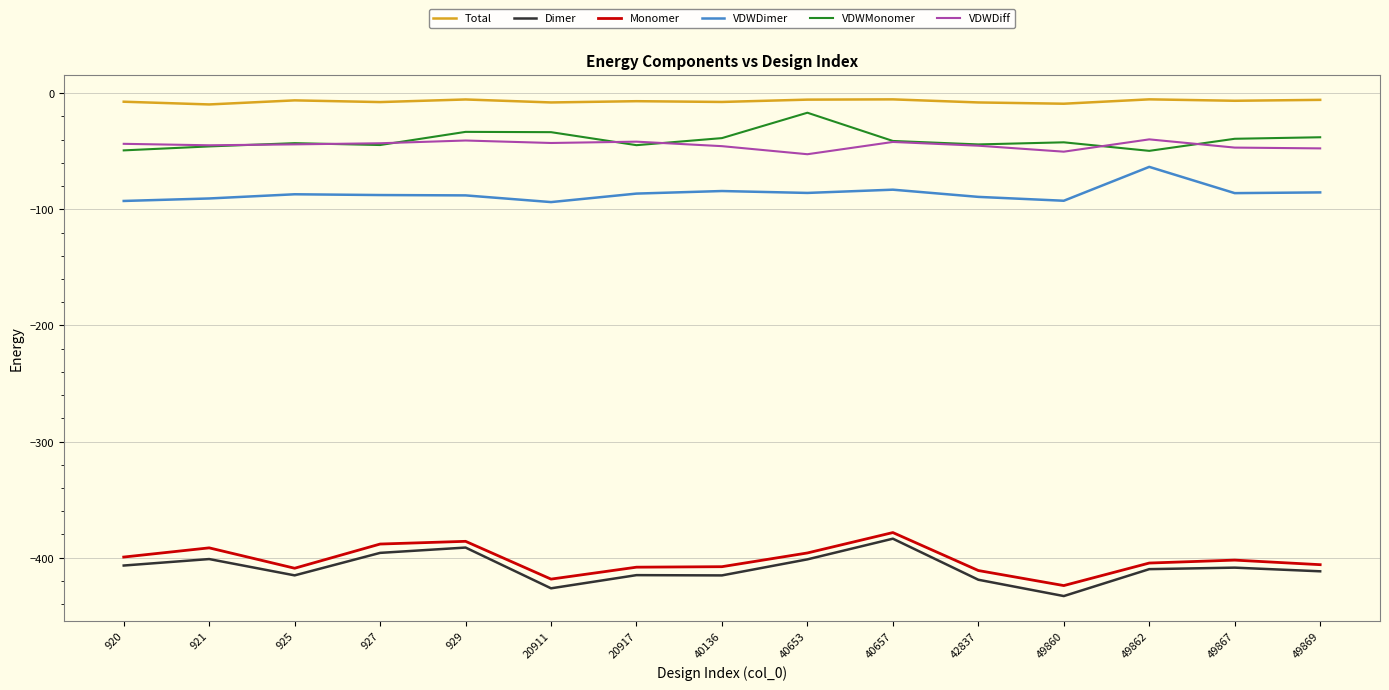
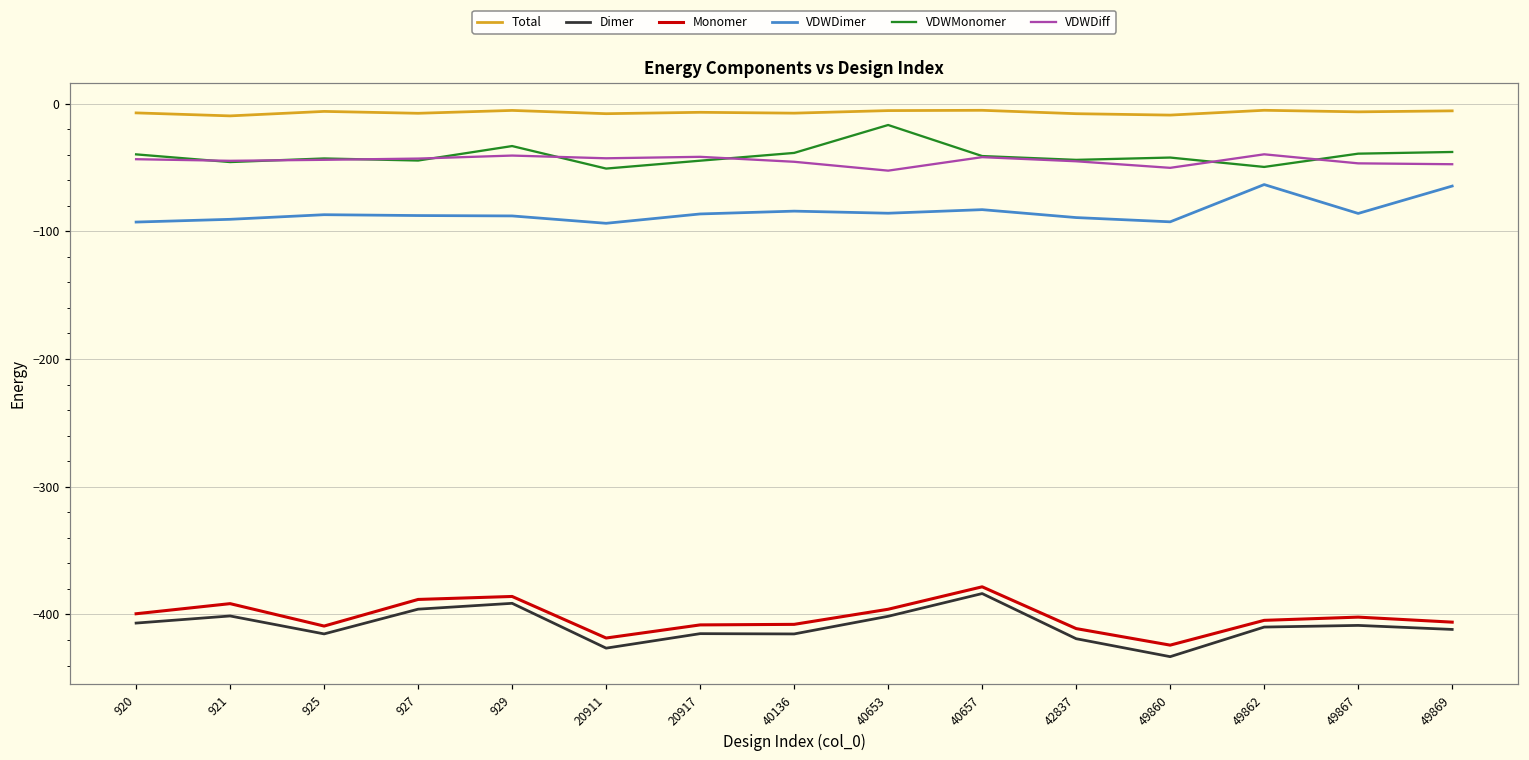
  {
    "Total": {
      "920": -7,
      "921": -10,
      "925": -6,
      "927": -8,
      "929": -5,
      "20911": -8,
      "20917": -7,
      "40136": -8,
      "40653": -6,
      "40657": -5,
      "42837": -8,
      "49860": -9,
      "49862": -5,
      "49867": -6,
      "49869": -6
    },
    "Dimer": {
      "920": -407,
      "921": -401,
      "925": -415,
      "927": -396,
      "929": -391,
      "20911": -426,
      "20917": -415,
      "40136": -415,
      "40653": -401,
      "40657": -384,
      "42837": -419,
      "49860": -433,
      "49862": -410,
      "49867": -409,
      "49869": -412
    },
    "Monomer": {
      "920": -399,
      "921": -392,
      "925": -409,
      "927": -388,
      "929": -386,
      "20911": -418,
      "20917": -408,
      "40136": -408,
      "40653": -396,
      "40657": -378,
      "42837": -411,
      "49860": -424,
      "49862": -405,
      "49867": -402,
      "49869": -406
    },
    "VDWDimer": {
      "920": -93,
      "921": -91,
      "925": -87,
      "927": -88,
      "929": -88,
      "20911": -94,
      "20917": -86,
      "40136": -84,
      "40653": -86,
      "40657": -83,
      "42837": -89,
      "49860": -93,
      "49862": -63,
      "49867": -86,
-     "49869": -85
+     "49869": -65
    },
    "VDWMonomer": {
-     "920": -49,
+     "920": -40,
      "929": -33,
-     "20911": -34,
+     "20911": -51,
      "20917": -45,
      "40136": -39,
      "40653": -17,
      "49860": -42,
      "49862": -50,
      "49867": -39,
      "49869": -38
    },
    "VDWDiff": {
      "920": -44,
      "929": -41,
      "20911": -43,
      "20917": -42,
      "40136": -46,
      "40653": -53,
      "49860": -50,
      "49862": -40,
      "49867": -47,
      "49869": -47
    }
  }
